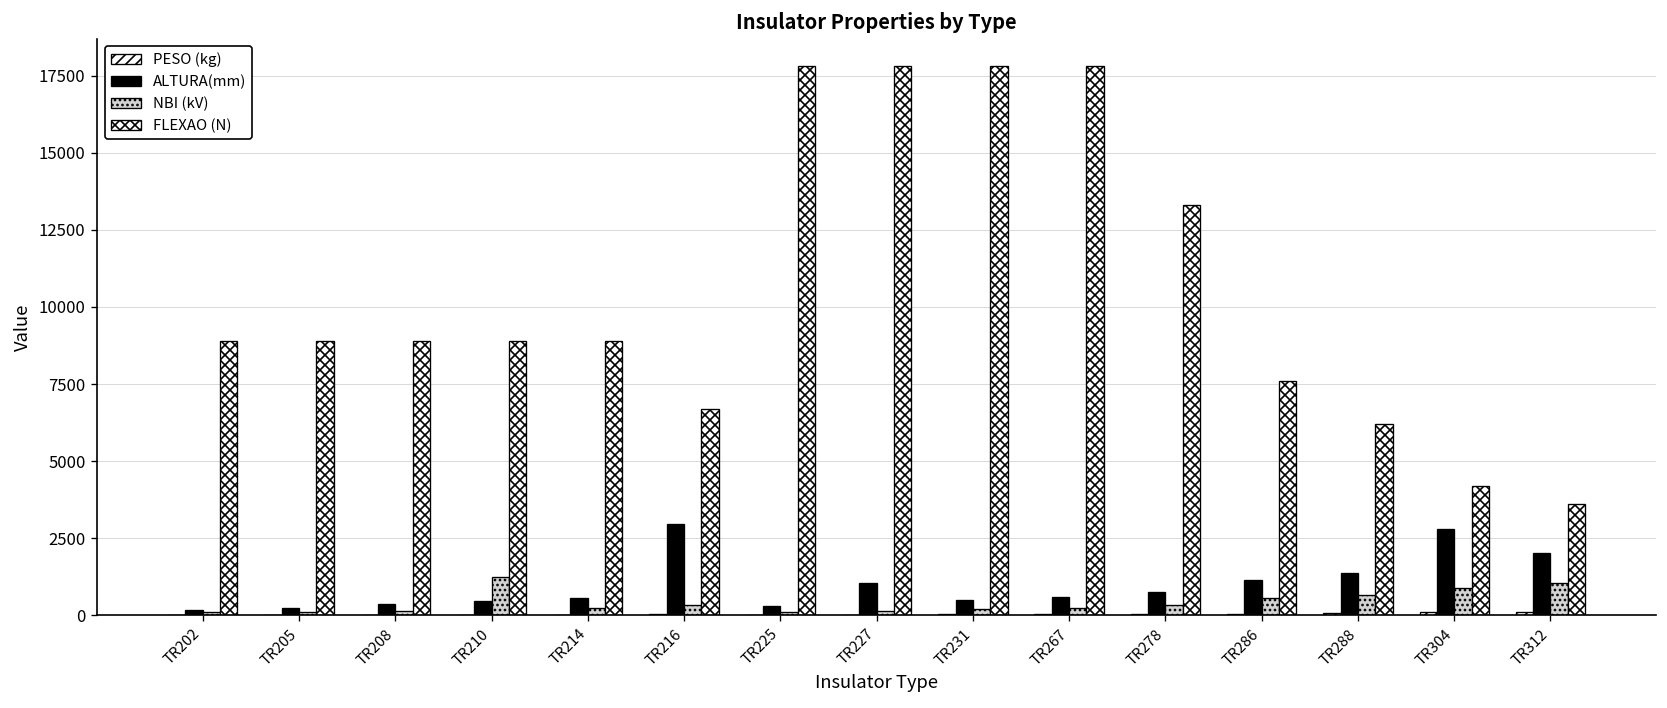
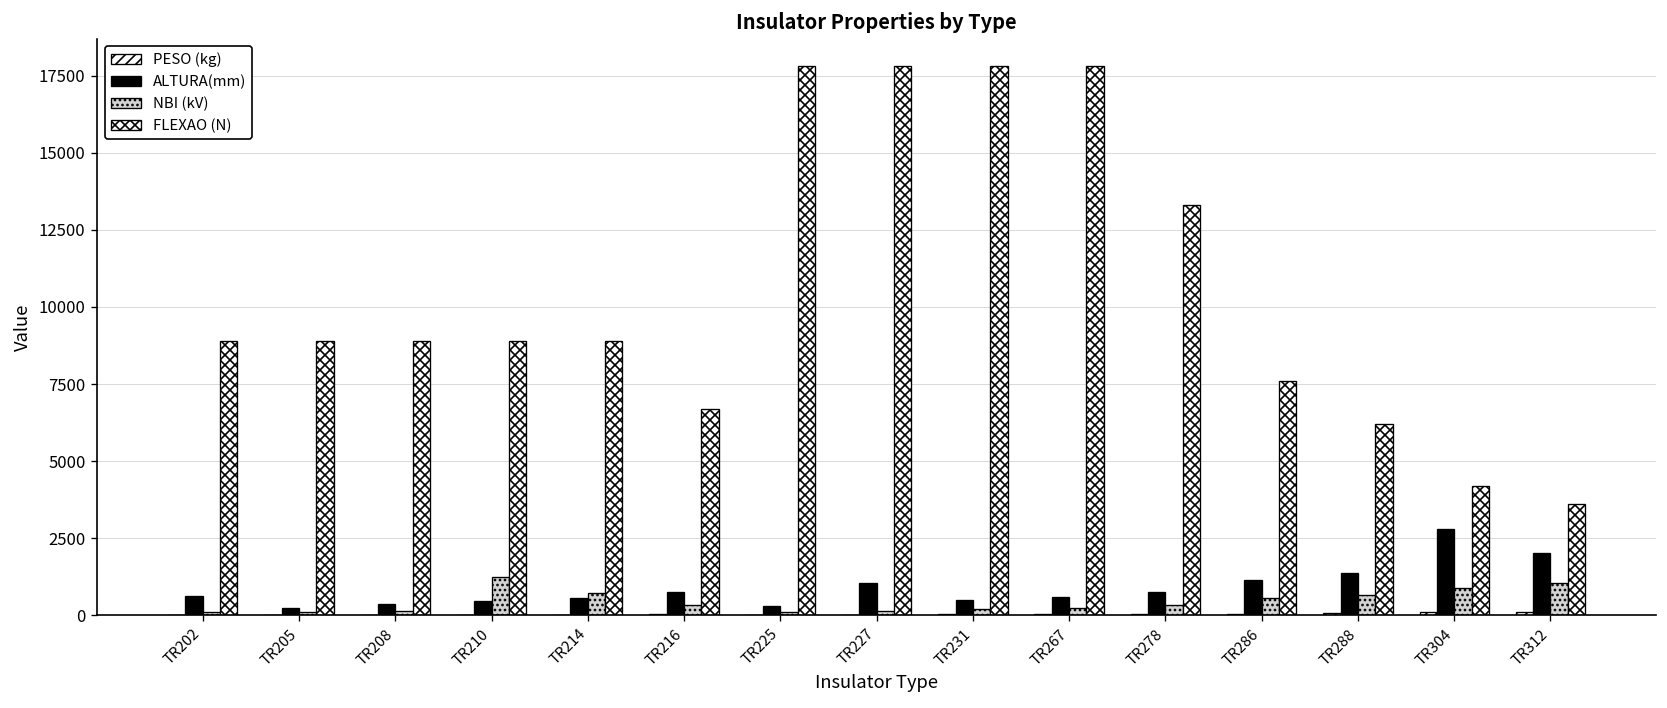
  {
    "ALTURA(mm)": {
-     "TR202": 200,
+     "TR202": 600,
      "TR205": 300,
      "TR208": 400,
      "TR210": 500,
      "TR214": 600,
-     "TR216": 3000,
+     "TR216": 800,
      "TR225": 300,
      "TR227": 1100,
      "TR231": 500,
      "TR267": 600,
      "TR278": 800,
      "TR286": 1100,
      "TR288": 1400,
      "TR304": 2800,
      "TR312": 2000
    },
    "NBI (kV)": {
      "TR205": 100,
      "TR208": 200,
      "TR210": 1200,
-     "TR214": 300,
+     "TR214": 700,
      "TR216": 400,
      "TR225": 100,
      "TR227": 200,
      "TR231": 200,
      "TR267": 300,
      "TR278": 400,
      "TR286": 600,
      "TR288": 700,
      "TR304": 900,
      "TR312": 1100
    }
  }
